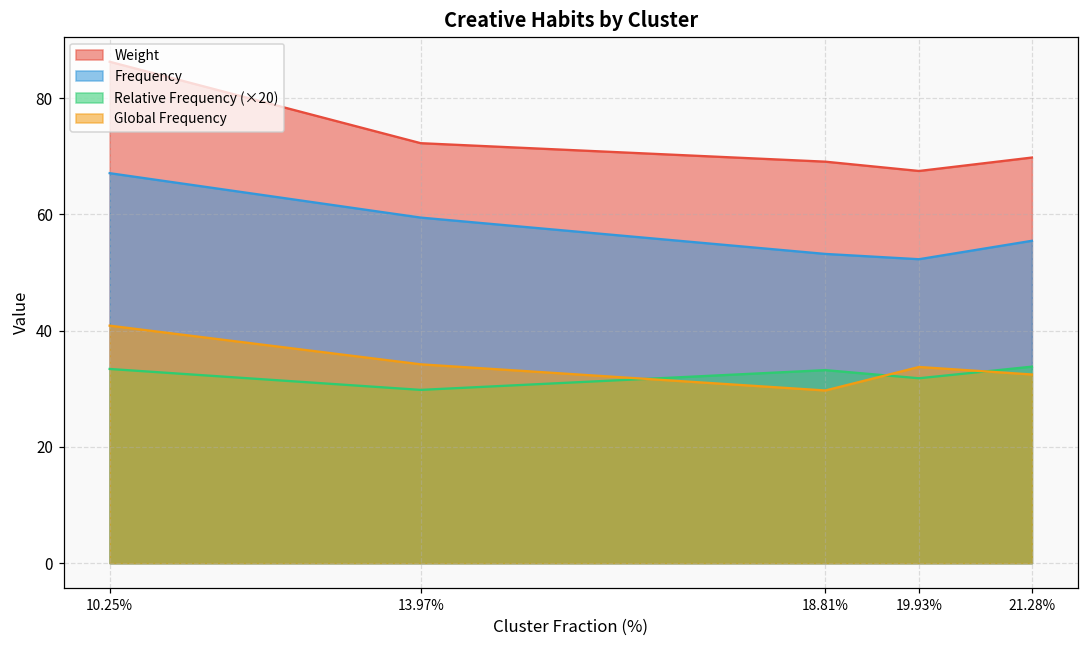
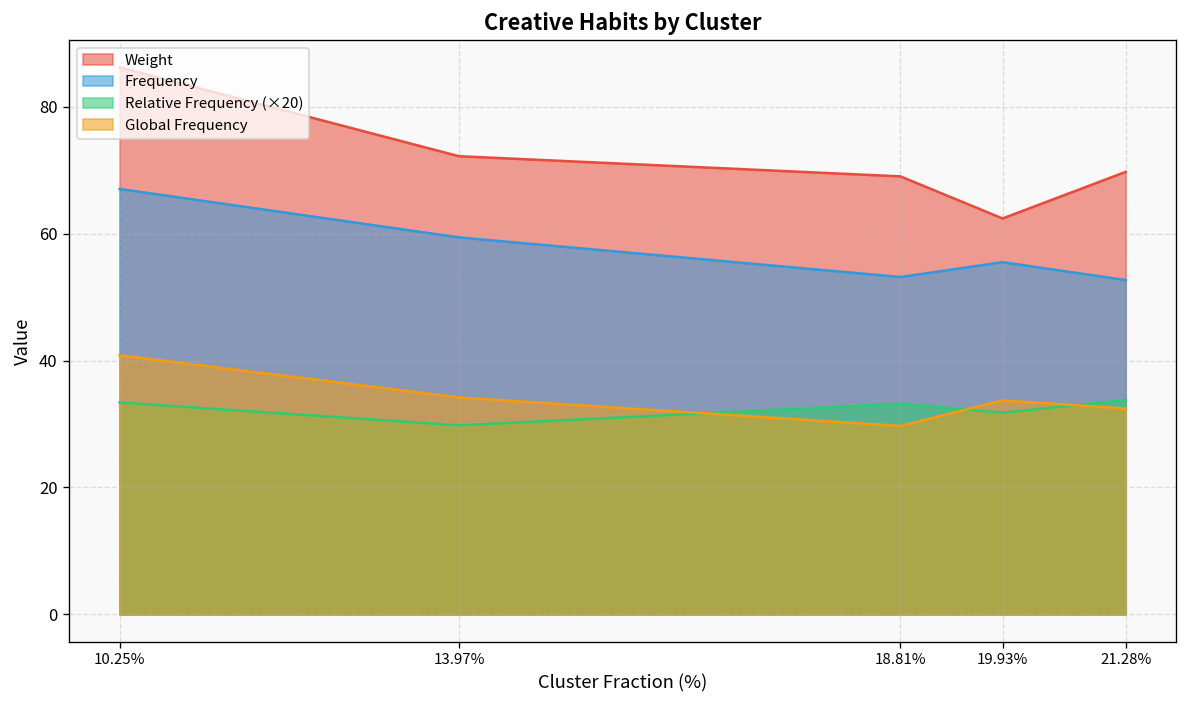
  {
    "Weight": {
      "13.97%": 72,
      "18.81%": 69,
-     "19.93%": 67,
+     "19.93%": 62,
      "21.28%": 70
    },
    "Frequency": {
      "10.25%": 67,
      "13.97%": 59,
      "18.81%": 53,
-     "19.93%": 52,
-     "21.28%": 55
+     "19.93%": 56,
+     "21.28%": 53
    },
    "Relative Frequency (×20)": {
      "10.25%": 33,
      "13.97%": 30,
      "18.81%": 33,
      "19.93%": 32,
      "21.28%": 34
    },
    "Global Frequency": {
      "10.25%": 41,
      "13.97%": 34,
      "18.81%": 30,
      "19.93%": 34,
      "21.28%": 32
    }
  }
